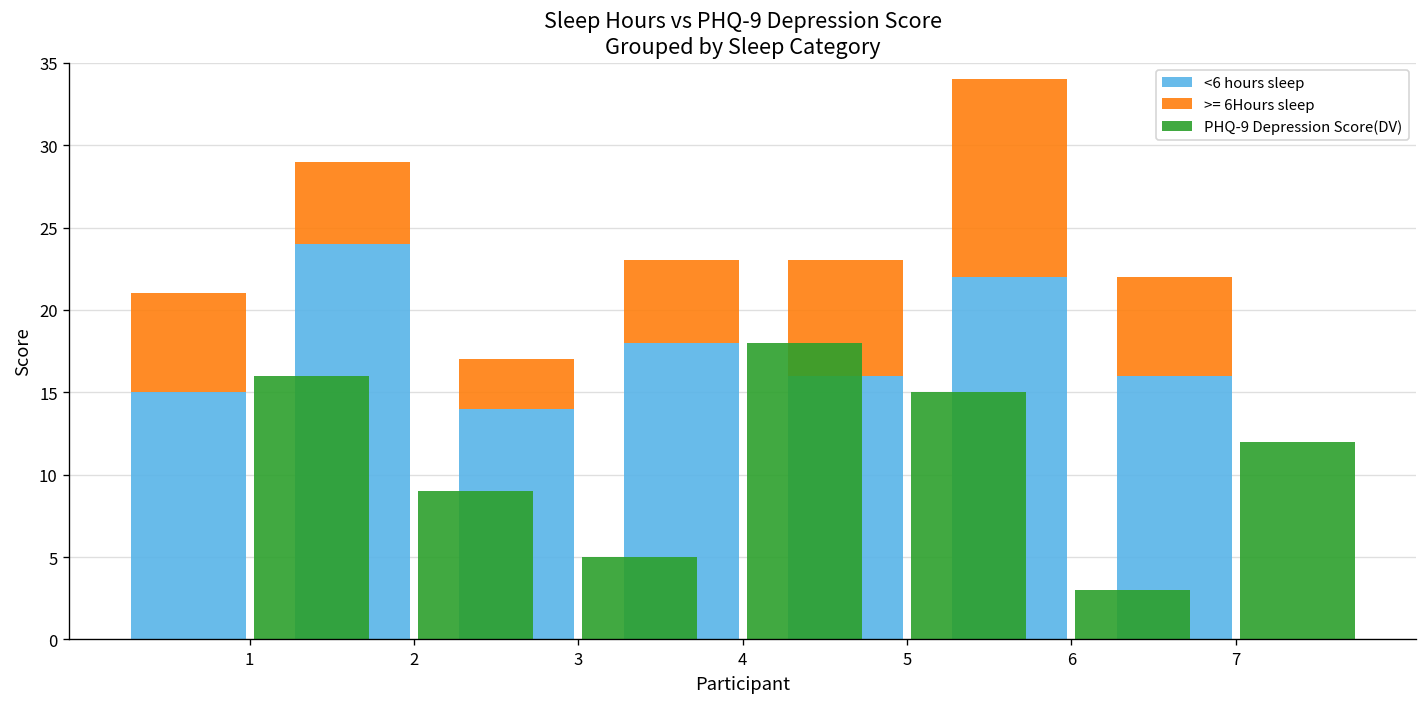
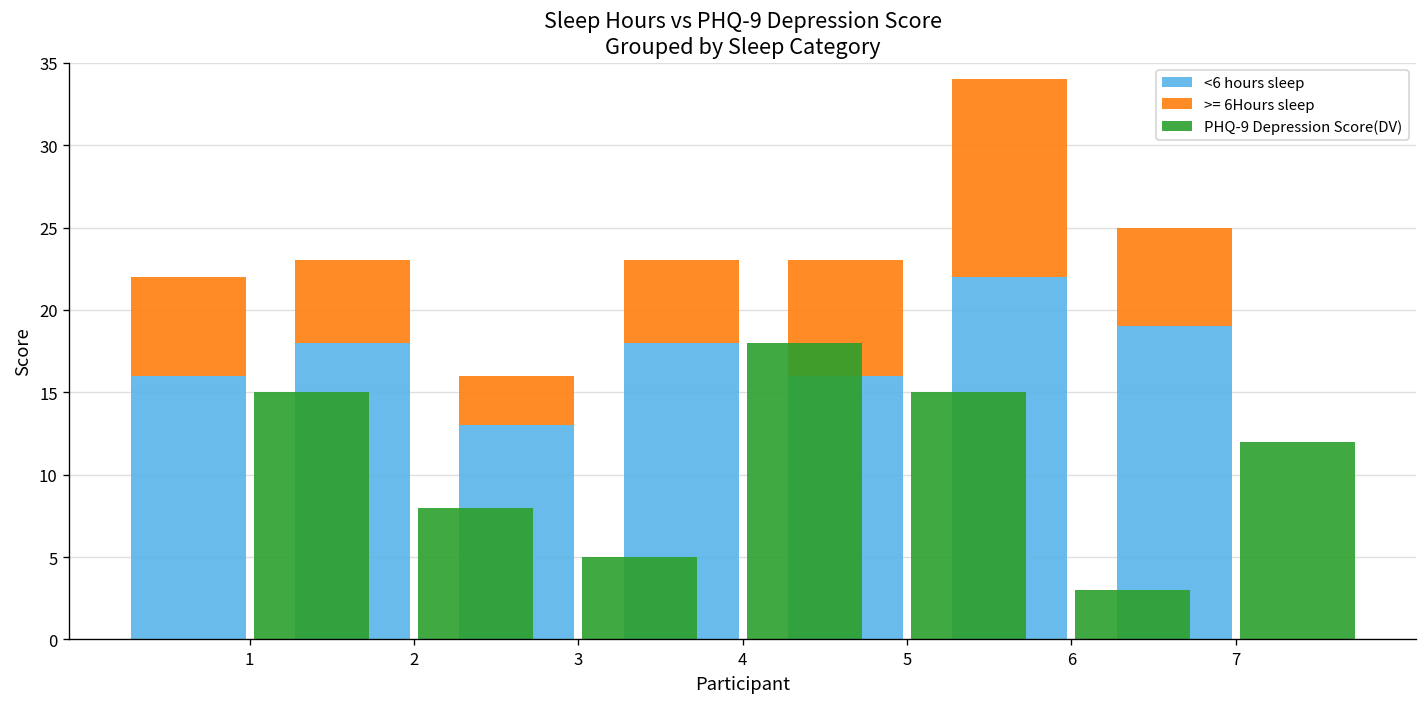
  {
    "<6 hours sleep": {
-     "1": 15,
-     "2": 24,
-     "3": 14,
+     "1": 16,
+     "2": 18,
+     "3": 13,
      "4": 18,
      "6": 22,
-     "7": 16
+     "7": 19
    },
    ">= 6Hours sleep": {
      "1": 6,
      "2": 5,
      "3": 3,
      "4": 5,
      "5": 7,
      "6": 12,
      "7": 6
    },
    "PHQ-9 Depression Score(DV)": {
-     "1": 16,
-     "2": 9,
+     "1": 15,
+     "2": 8,
      "7": 12
    }
  }
